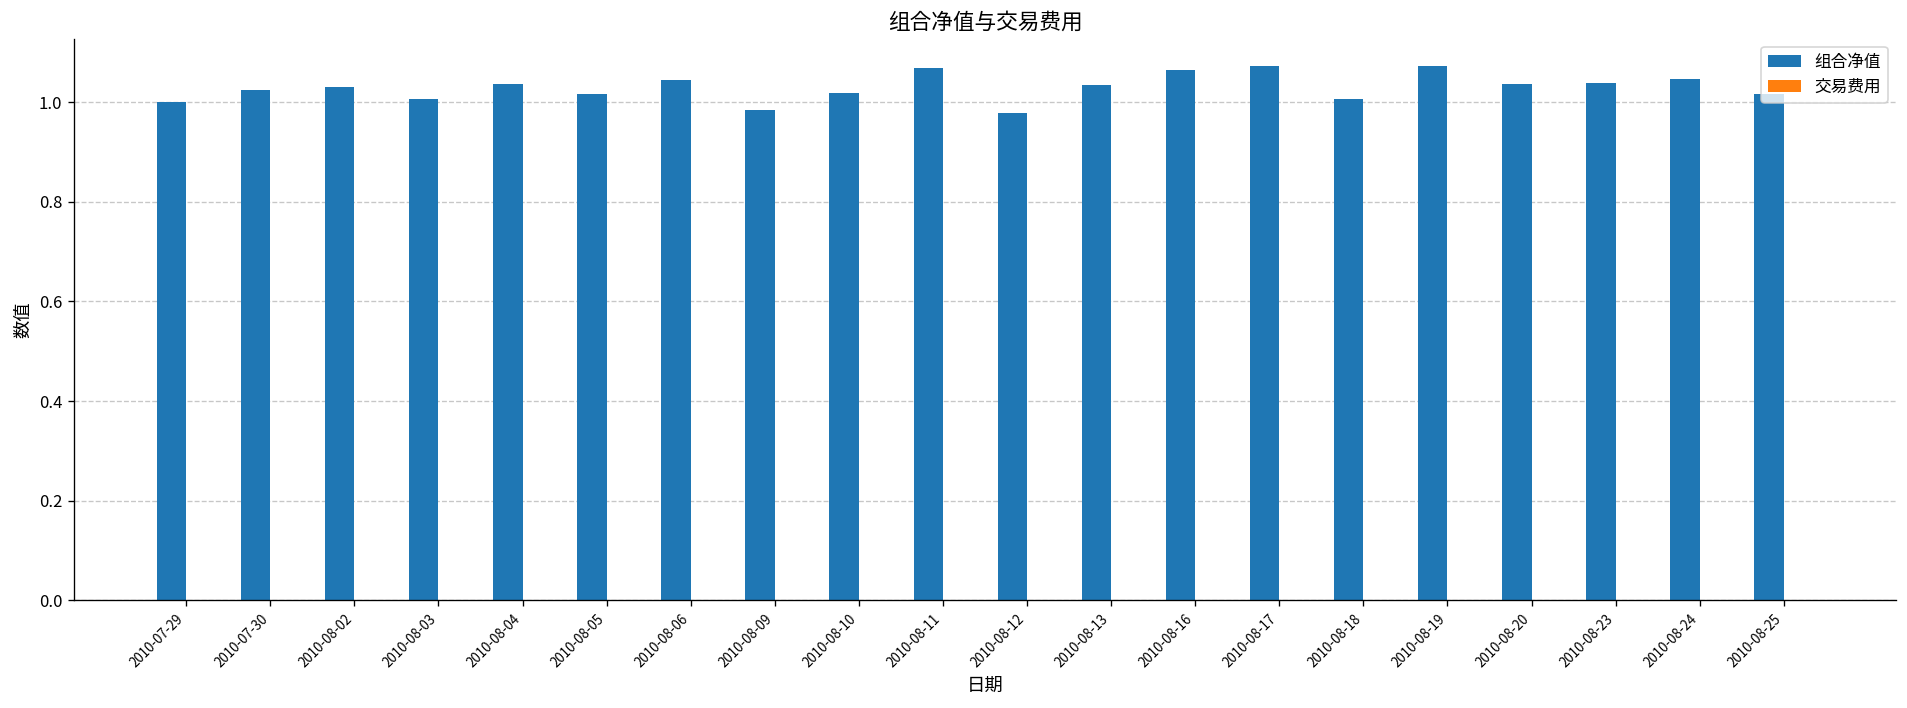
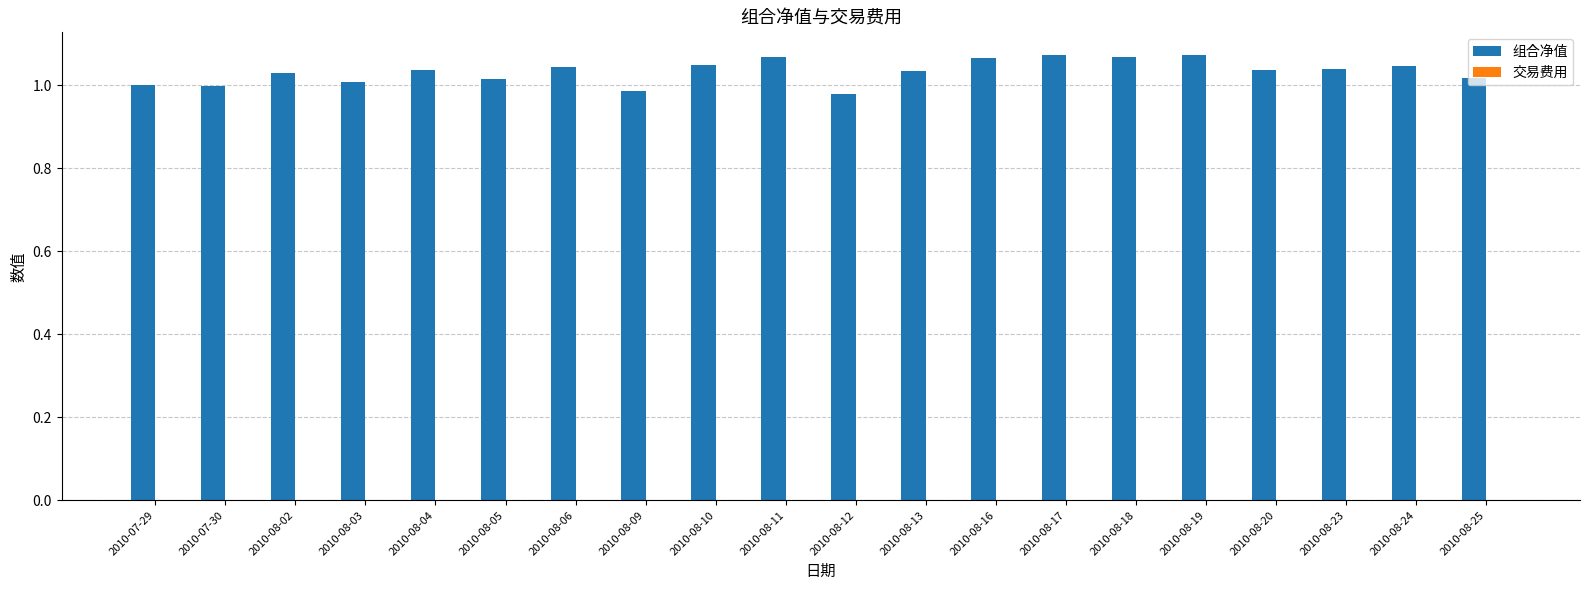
  {
    "组合净值": {
      "2010-07-29": 1.00,
-     "2010-07-30": 1.02,
+     "2010-07-30": 1.00,
      "2010-08-02": 1.03,
      "2010-08-03": 1.01,
      "2010-08-04": 1.04,
      "2010-08-05": 1.02,
      "2010-08-06": 1.04,
      "2010-08-09": 0.98,
-     "2010-08-10": 1.02,
+     "2010-08-10": 1.05,
      "2010-08-11": 1.07,
      "2010-08-12": 0.98,
      "2010-08-13": 1.04,
      "2010-08-16": 1.06,
      "2010-08-17": 1.07,
-     "2010-08-18": 1.01,
+     "2010-08-18": 1.07,
      "2010-08-19": 1.07,
      "2010-08-20": 1.04,
      "2010-08-23": 1.04,
      "2010-08-24": 1.05
    },
    "交易费用": {
      "2010-08-02": 0.00,
      "2010-08-03": 0.00,
      "2010-08-04": 0.00,
      "2010-08-05": 0.00,
      "2010-08-06": 0.00,
      "2010-08-09": 0.00,
      "2010-08-10": 0.00,
      "2010-08-11": 0.00,
      "2010-08-12": 0.00,
      "2010-08-13": 0.00,
      "2010-08-16": 0.00,
      "2010-08-17": 0.00,
      "2010-08-18": 0.00,
      "2010-08-19": 0.00,
      "2010-08-20": 0.00,
      "2010-08-23": 0.00,
      "2010-08-24": 0.00,
      "2010-08-25": 0.00
    }
  }
